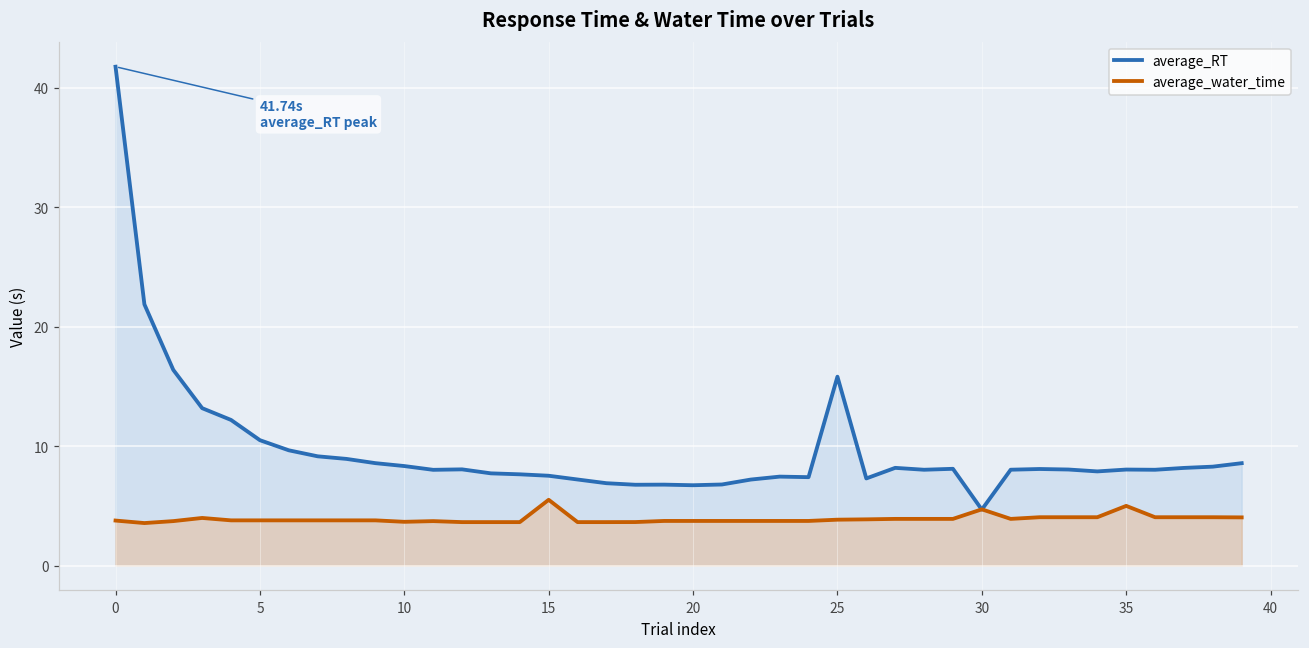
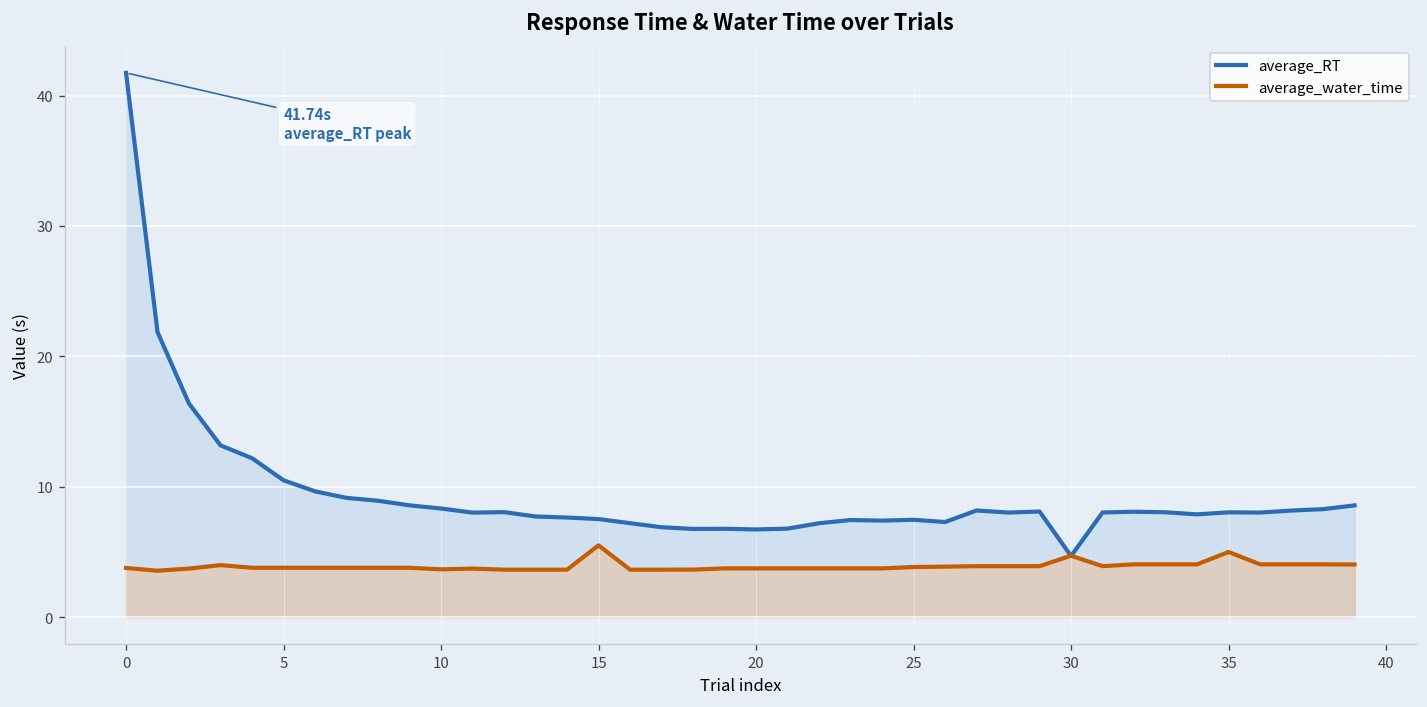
  {
    "average_RT": {
      "5": 10.5,
      "10": 8.3,
      "15": 7.5,
      "20": 6.7,
-     "25": 15.8,
+     "25": 7.5,
      "35": 8.0
    },
    "average_water_time": {
      "0": 3.8,
      "5": 3.8,
      "10": 3.7,
      "15": 5.5,
      "20": 3.7,
      "25": 3.8,
      "35": 5.0
    }
  }
